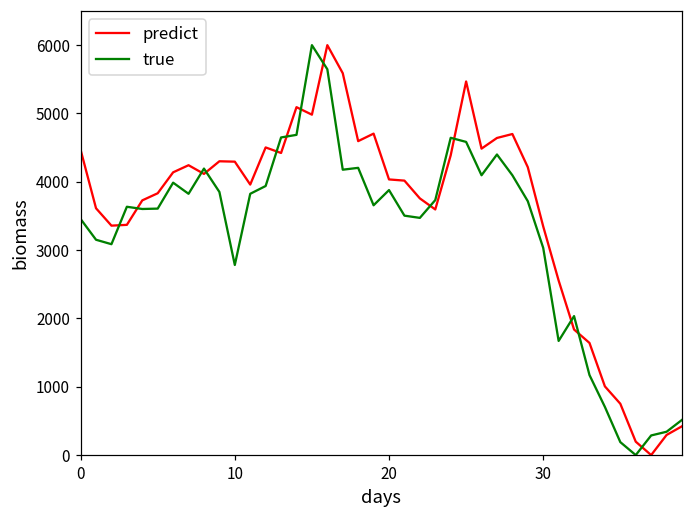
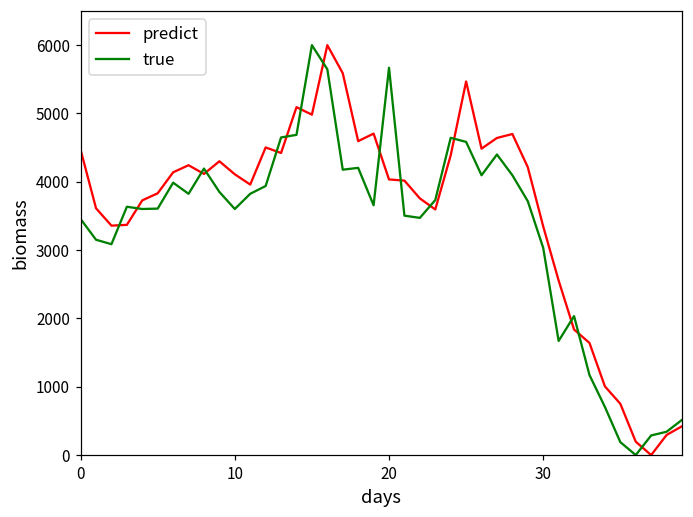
  {
    "predict": {
      "0": 4500,
-     "10": 4300,
+     "10": 4100,
      "20": 4000,
      "30": 3300
    },
    "true": {
      "0": 3500,
-     "10": 2800,
-     "20": 3900,
+     "10": 3600,
+     "20": 5700,
      "30": 3000
    }
  }
